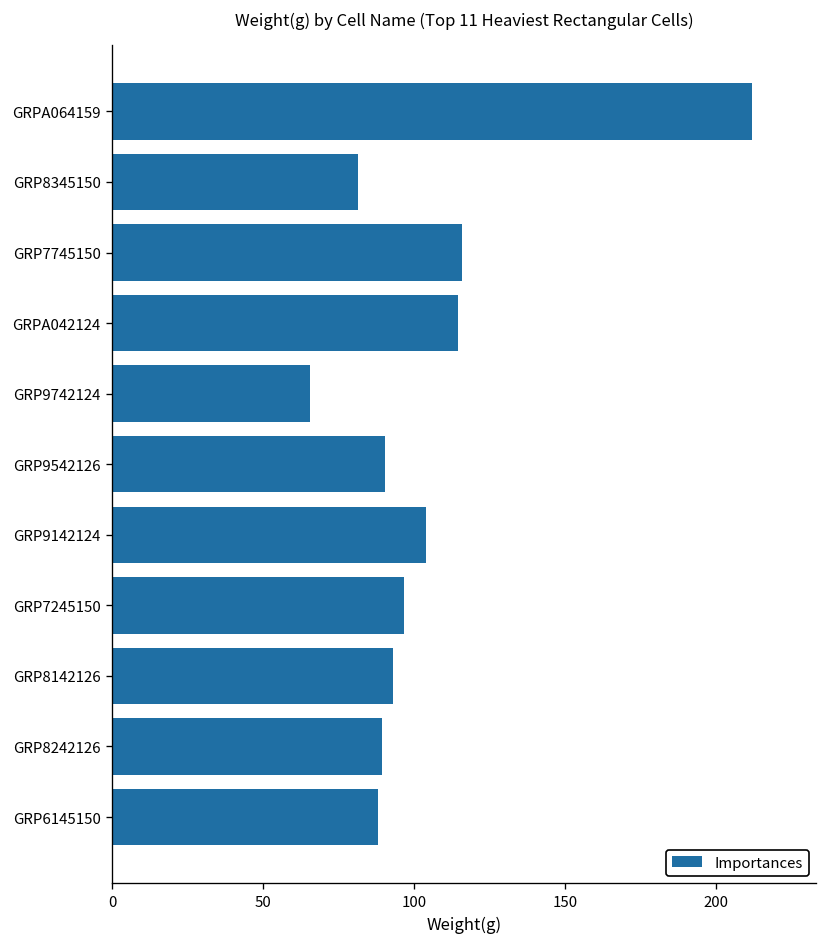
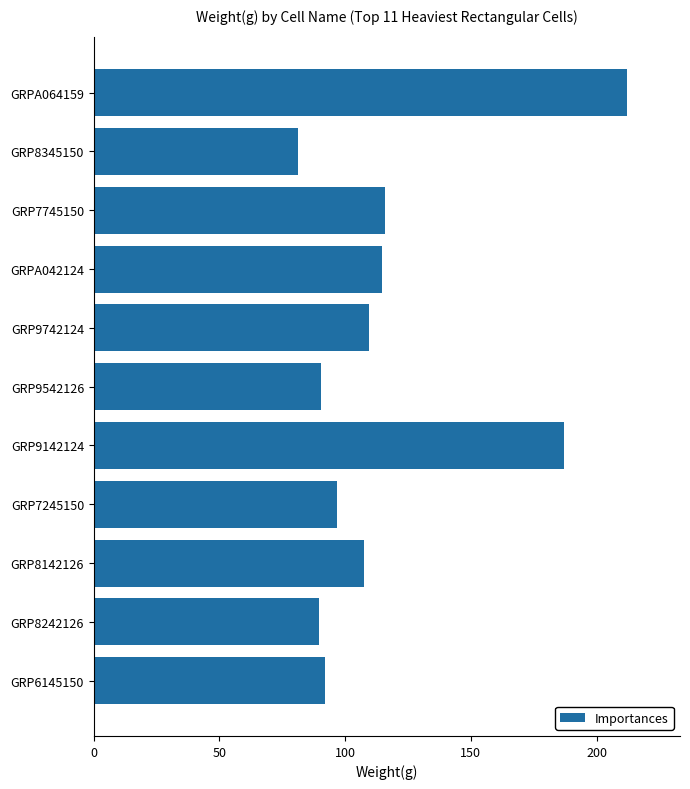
  {
    "GRPA064159": 212,
    "GRP8345150": 81,
    "GRP7745150": 116,
    "GRPA042124": 115,
-   "GRP9742124": 66,
+   "GRP9742124": 110,
    "GRP9542126": 90,
-   "GRP9142124": 104,
+   "GRP9142124": 187,
    "GRP7245150": 97,
-   "GRP8142126": 93,
+   "GRP8142126": 108,
    "GRP8242126": 90,
-   "GRP6145150": 88
+   "GRP6145150": 92
  }
